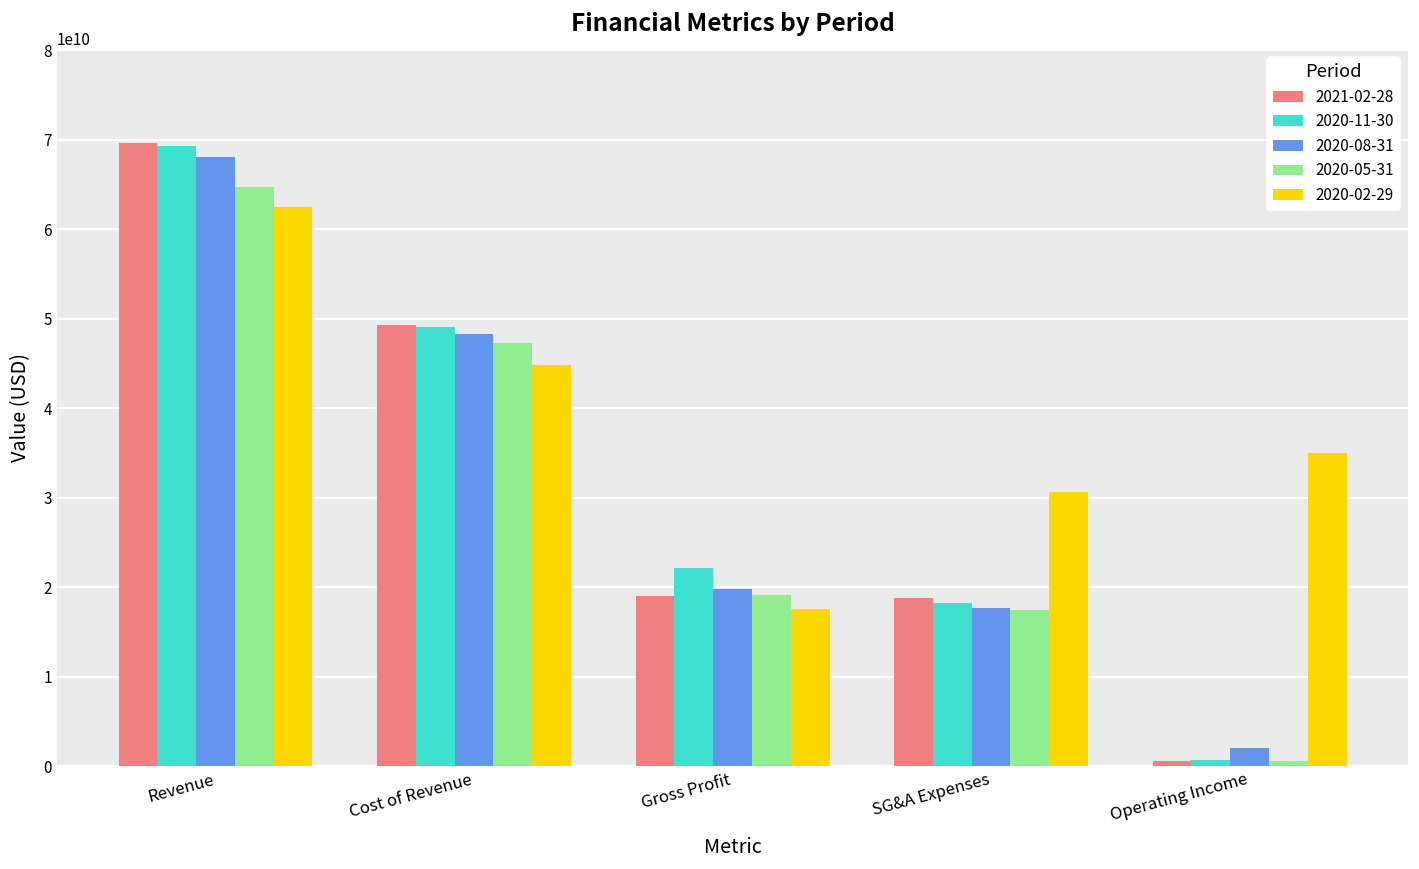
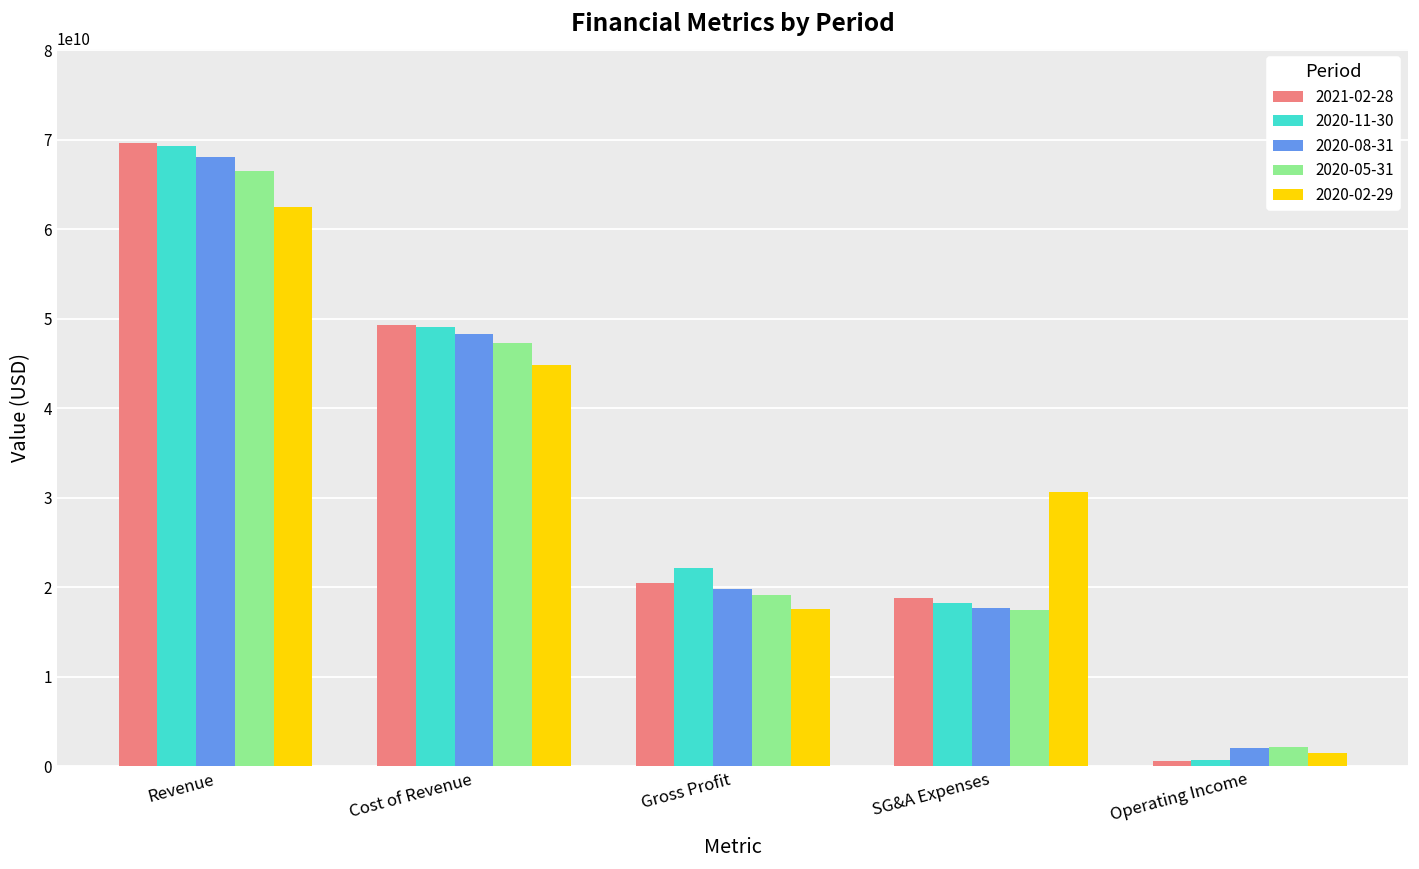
  {
    "2021-02-28": {
      "Revenue": 70000000000,
      "Cost of Revenue": 49000000000,
-     "Gross Profit": 19000000000,
+     "Gross Profit": 20000000000,
      "SG&A Expenses": 19000000000,
      "Operating Income": 1000000000
    },
    "2020-11-30": {
      "Revenue": 69000000000,
      "Cost of Revenue": 49000000000,
      "Gross Profit": 22000000000,
      "SG&A Expenses": 18000000000,
      "Operating Income": 1000000000
    },
    "2020-08-31": {
      "Revenue": 68000000000,
      "Cost of Revenue": 48000000000,
      "Gross Profit": 20000000000,
      "SG&A Expenses": 18000000000,
      "Operating Income": 2000000000
    },
    "2020-05-31": {
-     "Revenue": 65000000000,
+     "Revenue": 66000000000,
      "Cost of Revenue": 47000000000,
      "Gross Profit": 19000000000,
      "SG&A Expenses": 17000000000,
-     "Operating Income": 1000000000
+     "Operating Income": 2000000000
    },
    "2020-02-29": {
      "Revenue": 62000000000,
      "Cost of Revenue": 45000000000,
      "Gross Profit": 18000000000,
      "SG&A Expenses": 31000000000,
-     "Operating Income": 35000000000
+     "Operating Income": 1000000000
    }
  }
